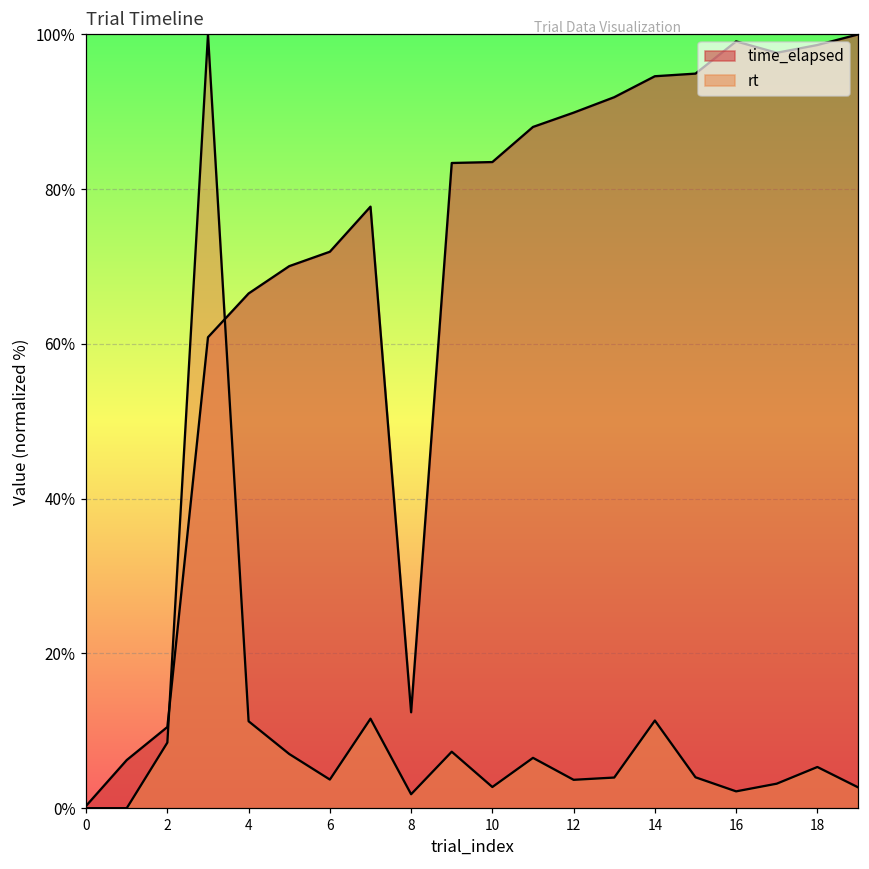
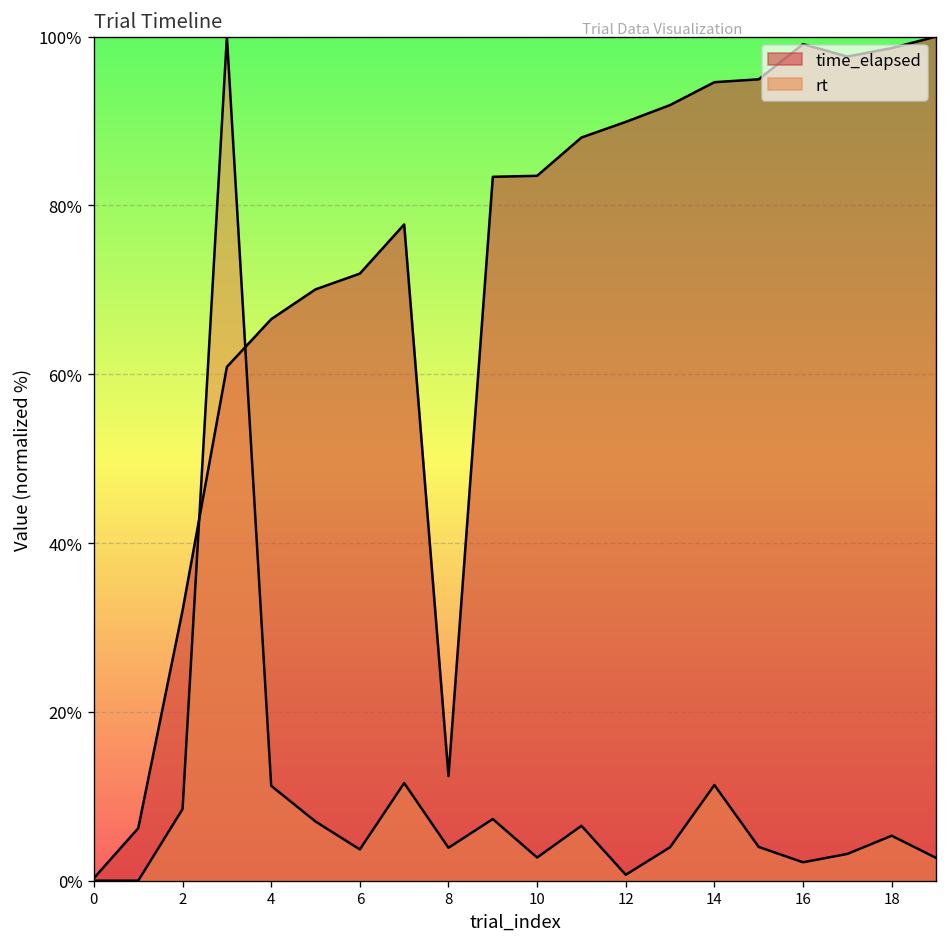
  {
    "time_elapsed": {
-     "2": "10%",
+     "2": "32%",
      "4": "67%",
      "6": "72%",
      "8": "12%",
      "10": "84%",
      "12": "90%",
      "14": "95%",
      "16": "99%"
    },
    "rt": {
      "2": "8%",
      "4": "11%",
      "6": "4%",
-     "8": "2%",
+     "8": "4%",
      "10": "3%",
-     "12": "4%",
+     "12": "1%",
      "14": "11%",
      "16": "2%",
      "18": "5%"
    }
  }
